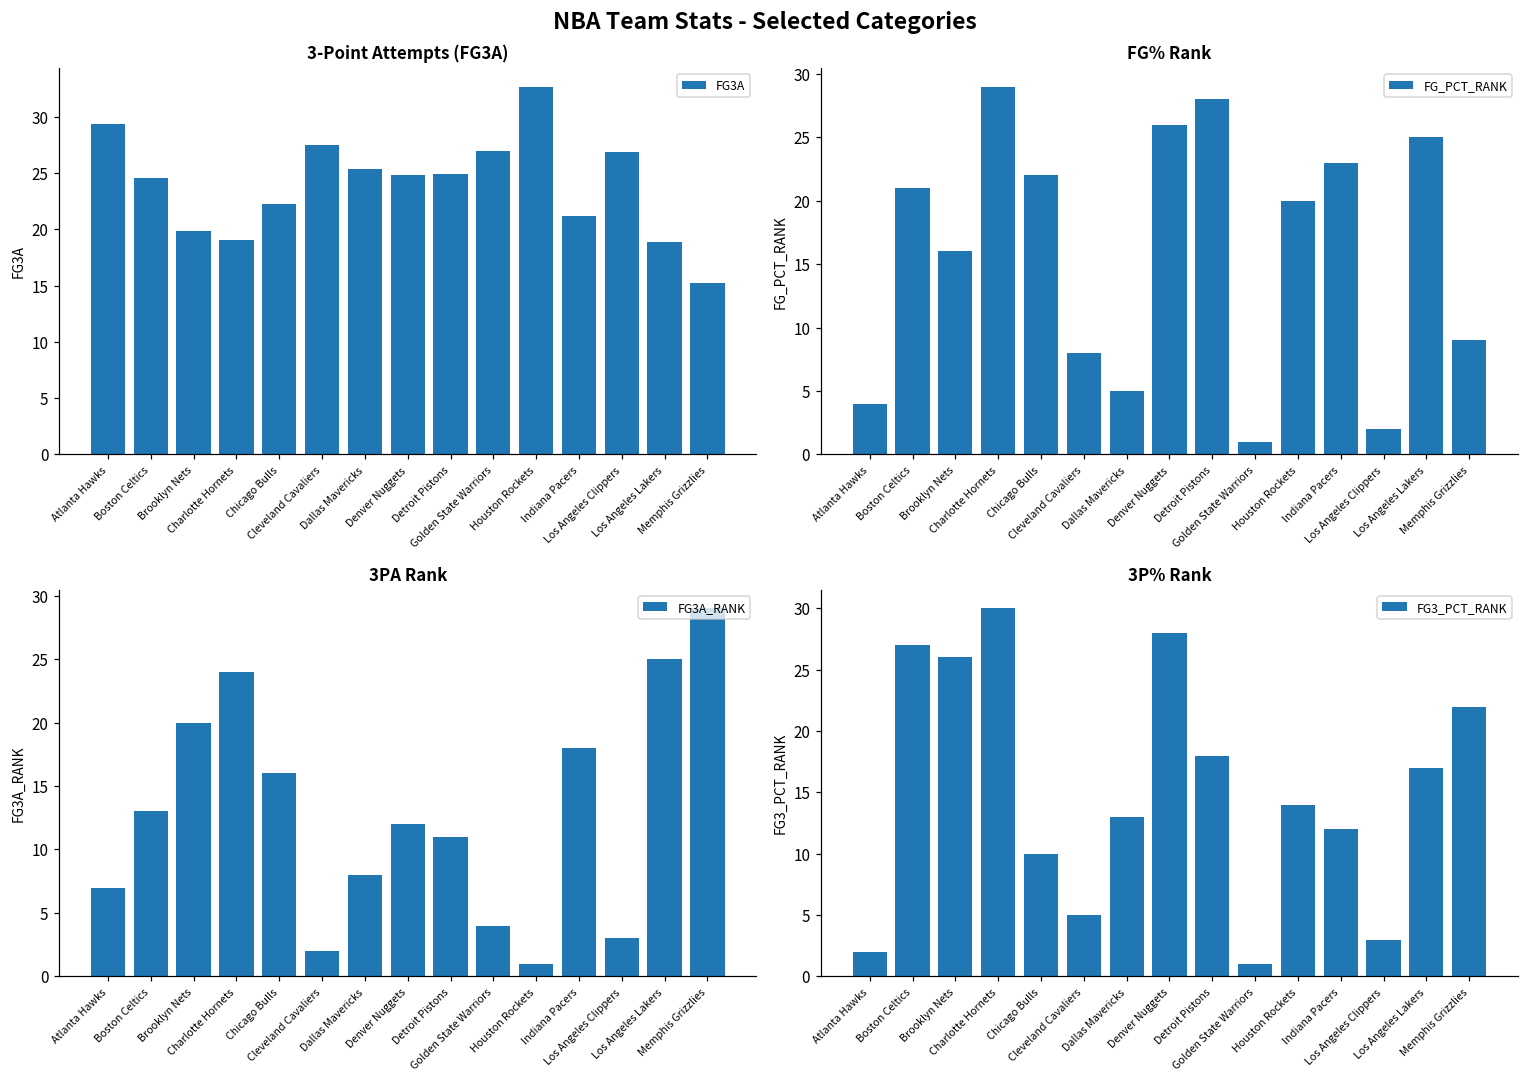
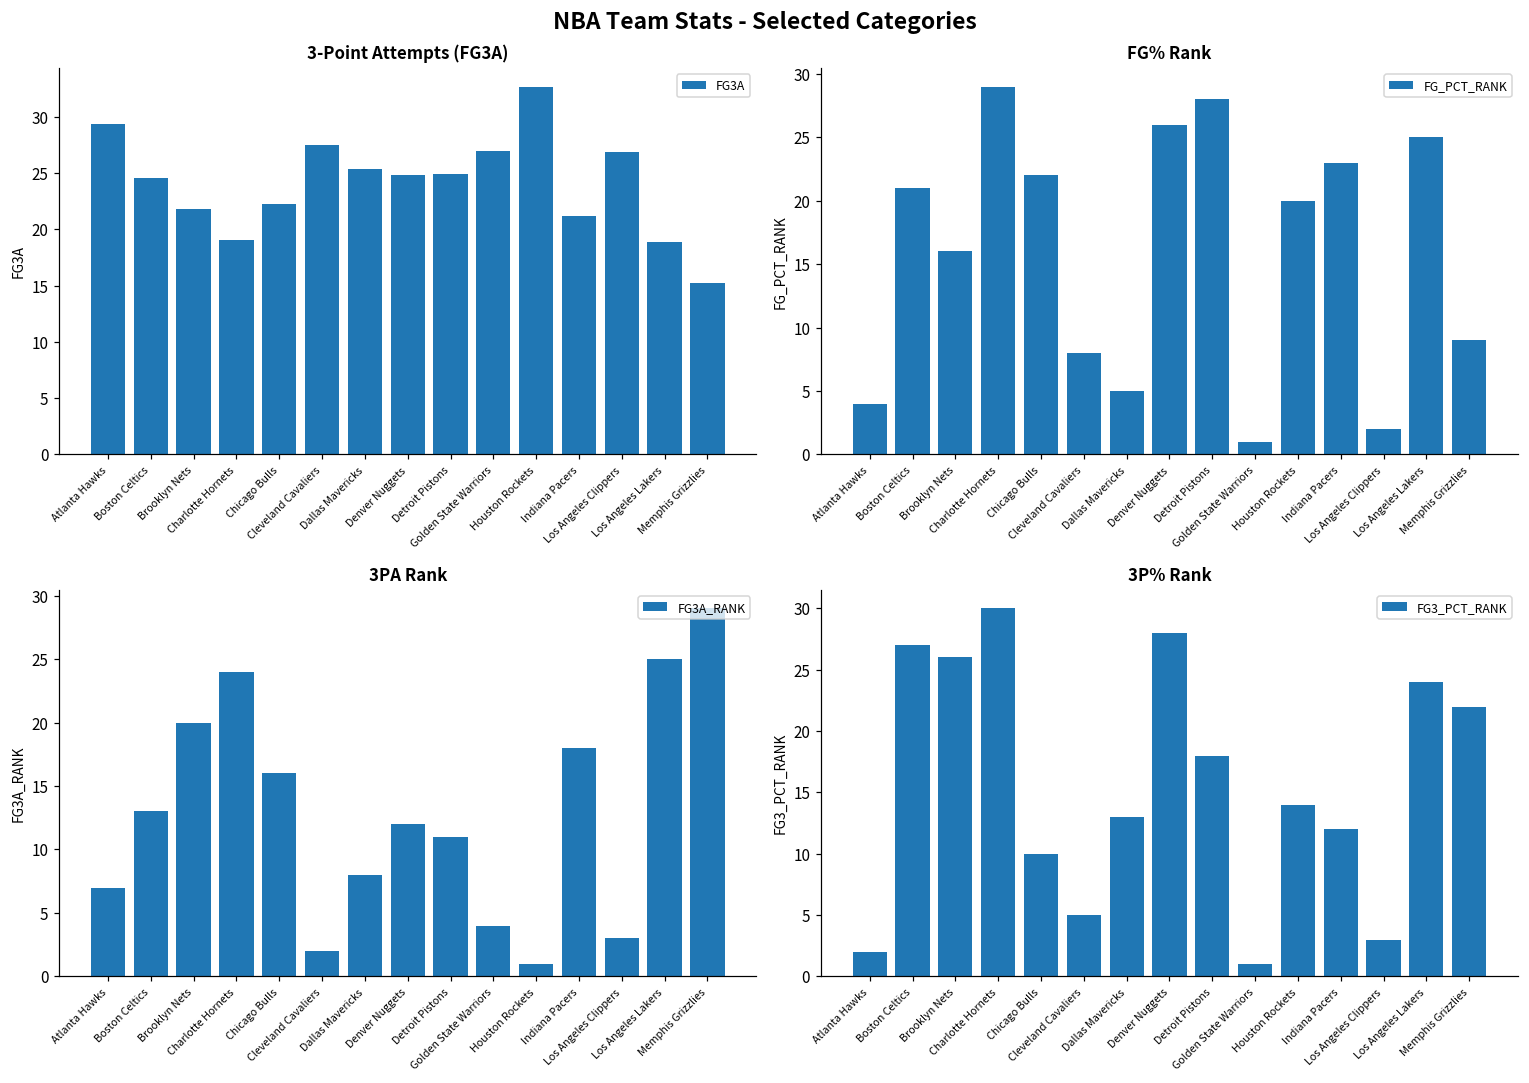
  {
    "3-Point Attempts (FG3A)": {
      "Atlanta Hawks": 29.4,
      "Boston Celtics": 24.6,
-     "Brooklyn Nets": 19.9,
+     "Brooklyn Nets": 21.8,
      "Charlotte Hornets": 19.1,
      "Chicago Bulls": 22.3,
      "Cleveland Cavaliers": 27.5,
      "Dallas Mavericks": 25.4,
      "Denver Nuggets": 24.8,
      "Detroit Pistons": 24.9,
      "Golden State Warriors": 27.0,
      "Houston Rockets": 32.7,
      "Indiana Pacers": 21.2,
      "Los Angeles Clippers": 26.9,
      "Los Angeles Lakers": 18.9,
      "Memphis Grizzlies": 15.2
    },
    "FG% Rank": {
      "Atlanta Hawks": 4.0,
      "Boston Celtics": 21.0,
      "Brooklyn Nets": 16.0,
      "Charlotte Hornets": 29.0,
      "Chicago Bulls": 22.0,
      "Cleveland Cavaliers": 8.0,
      "Dallas Mavericks": 5.0,
      "Denver Nuggets": 26.0,
      "Detroit Pistons": 28.0,
      "Golden State Warriors": 1.0,
      "Houston Rockets": 20.0,
      "Indiana Pacers": 23.0,
      "Los Angeles Clippers": 2.0,
      "Los Angeles Lakers": 25.0,
      "Memphis Grizzlies": 9.0
    },
    "3PA Rank": {
      "Atlanta Hawks": 7.0,
      "Boston Celtics": 13.0,
      "Brooklyn Nets": 20.0,
      "Charlotte Hornets": 24.0,
      "Chicago Bulls": 16.0,
      "Cleveland Cavaliers": 2.0,
      "Dallas Mavericks": 8.0,
      "Denver Nuggets": 12.0,
      "Detroit Pistons": 11.0,
      "Golden State Warriors": 4.0,
      "Houston Rockets": 1.0,
      "Indiana Pacers": 18.0,
      "Los Angeles Clippers": 3.0,
      "Los Angeles Lakers": 25.0
    },
    "3P% Rank": {
      "Atlanta Hawks": 2,
      "Boston Celtics": 27,
      "Brooklyn Nets": 26,
      "Charlotte Hornets": 30,
      "Chicago Bulls": 10,
      "Cleveland Cavaliers": 5,
      "Dallas Mavericks": 13,
      "Denver Nuggets": 28,
      "Detroit Pistons": 18,
      "Golden State Warriors": 1,
      "Houston Rockets": 14,
      "Indiana Pacers": 12,
      "Los Angeles Clippers": 3,
-     "Los Angeles Lakers": 17,
+     "Los Angeles Lakers": 24,
      "Memphis Grizzlies": 22
    }
  }
